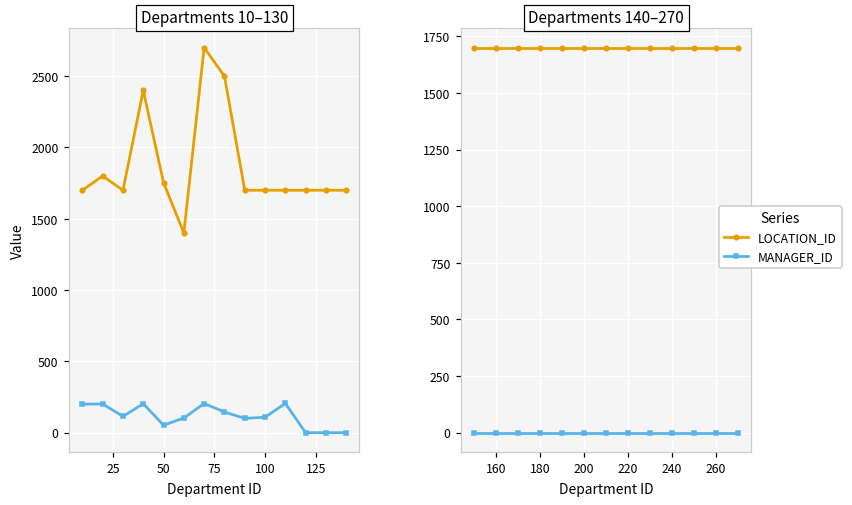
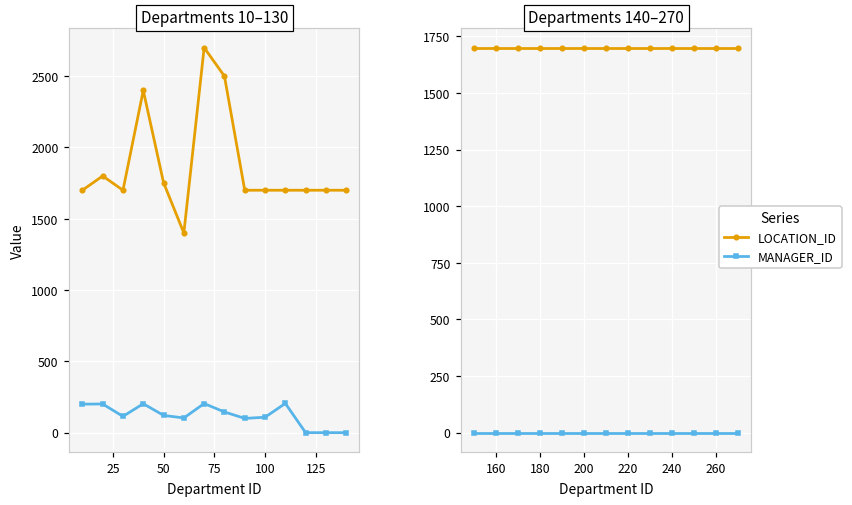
  {
    "Departments 10–130": {
      "LOCATION_ID": {
        "50": 1750,
        "100": 1700
      },
      "MANAGER_ID": {
-       "50": 50,
+       "50": 120,
        "100": 110
      }
    },
    "Departments 140–270": {
      "LOCATION_ID": {
        "160": 1700,
        "180": 1700,
        "200": 1700,
        "220": 1700,
        "240": 1700,
        "260": 1700
      },
      "MANAGER_ID": {
        "160": 0,
        "180": 0,
        "200": 0,
        "220": 0,
        "240": 0,
        "260": 0
      }
    }
  }
